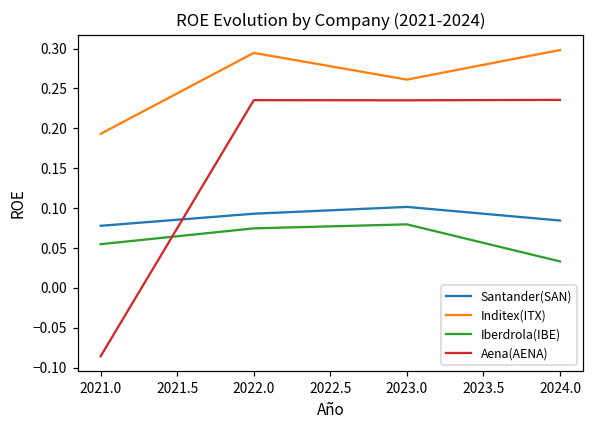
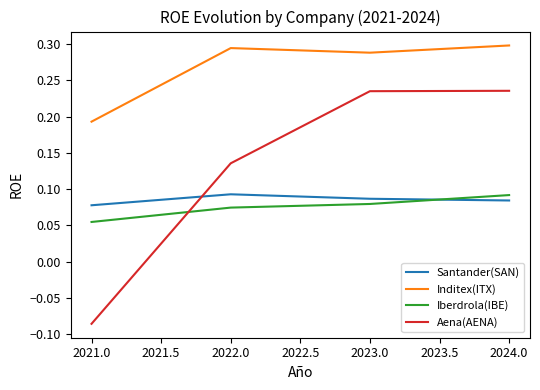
  {
    "Santander(SAN)": {
      "2021.0": 0.08,
      "2022.0": 0.09,
-     "2023.0": 0.10,
+     "2023.0": 0.09,
      "2024.0": 0.08
    },
    "Inditex(ITX)": {
      "2021.0": 0.19,
      "2022.0": 0.29,
-     "2023.0": 0.26,
+     "2023.0": 0.29,
      "2024.0": 0.30
    },
    "Iberdrola(IBE)": {
      "2021.0": 0.05,
      "2022.0": 0.07,
      "2023.0": 0.08,
-     "2024.0": 0.03
+     "2024.0": 0.09
    },
    "Aena(AENA)": {
      "2021.0": -0.09,
-     "2022.0": 0.24,
+     "2022.0": 0.14,
      "2023.0": 0.24,
      "2024.0": 0.24
    }
  }
